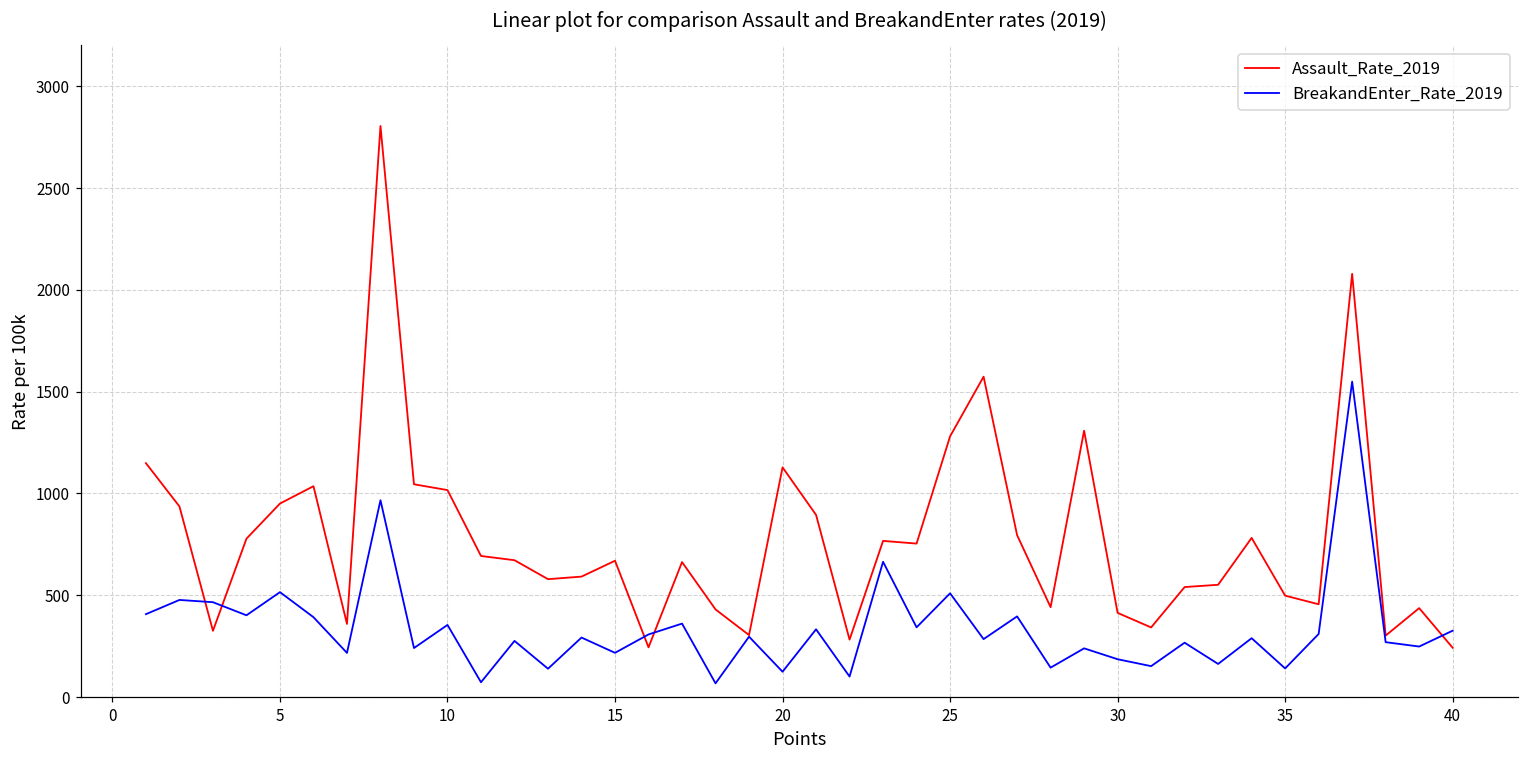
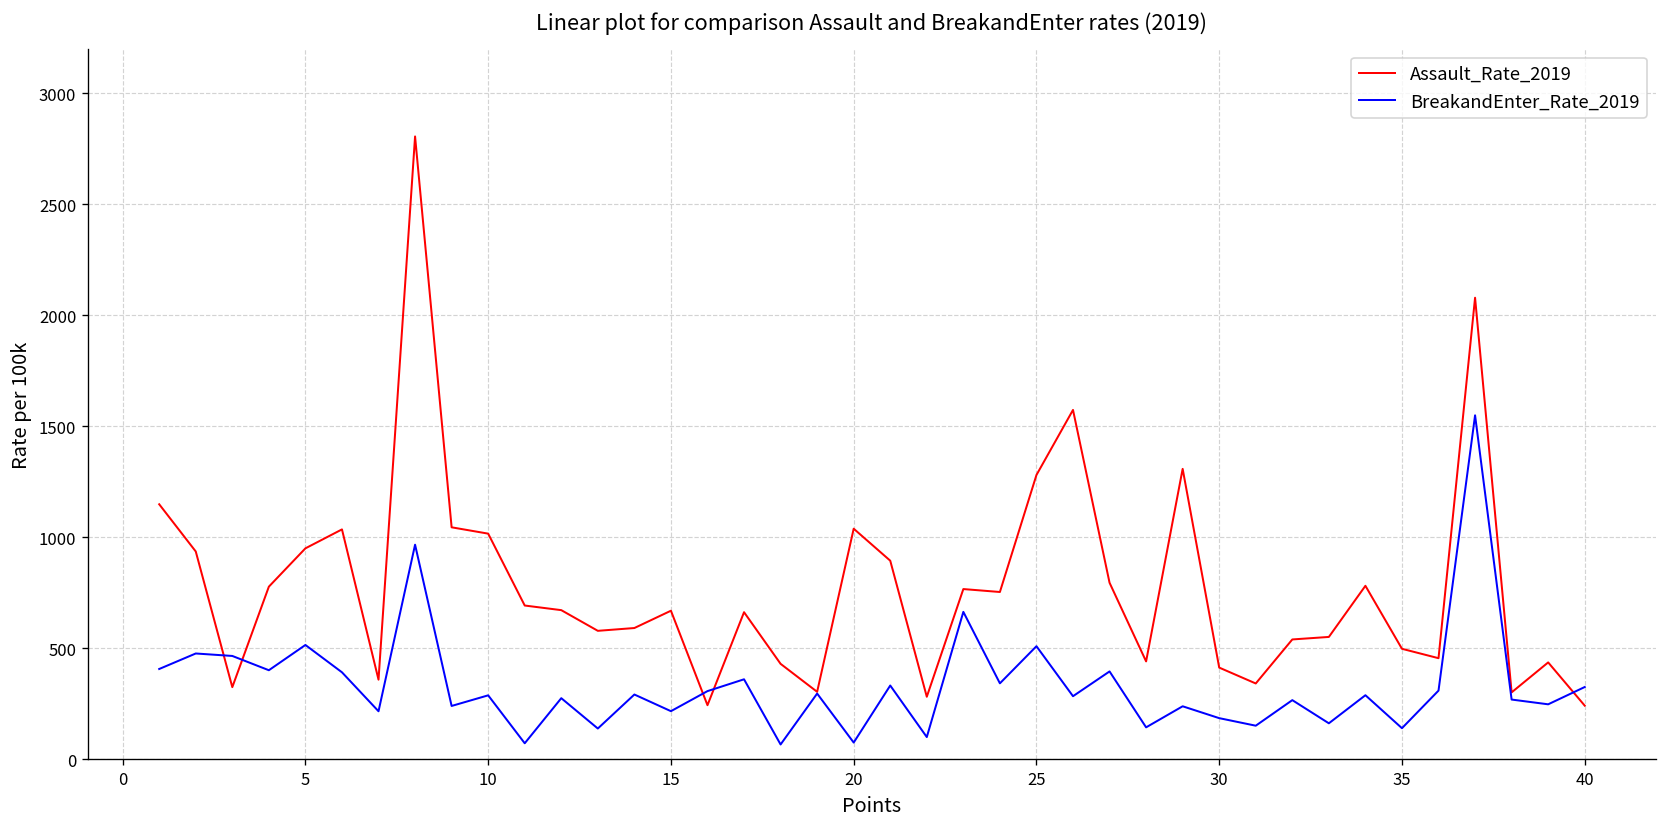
  {
    "Assault_Rate_2019": {
      "5": 950,
      "10": 1020,
      "15": 670,
-     "20": 1130,
+     "20": 1040,
      "25": 1280,
      "30": 410,
      "35": 500,
      "40": 240
    },
    "BreakandEnter_Rate_2019": {
      "5": 520,
-     "10": 350,
+     "10": 290,
      "15": 220,
-     "20": 120,
+     "20": 80,
      "25": 510,
      "30": 190,
      "35": 140,
      "40": 330
    }
  }
